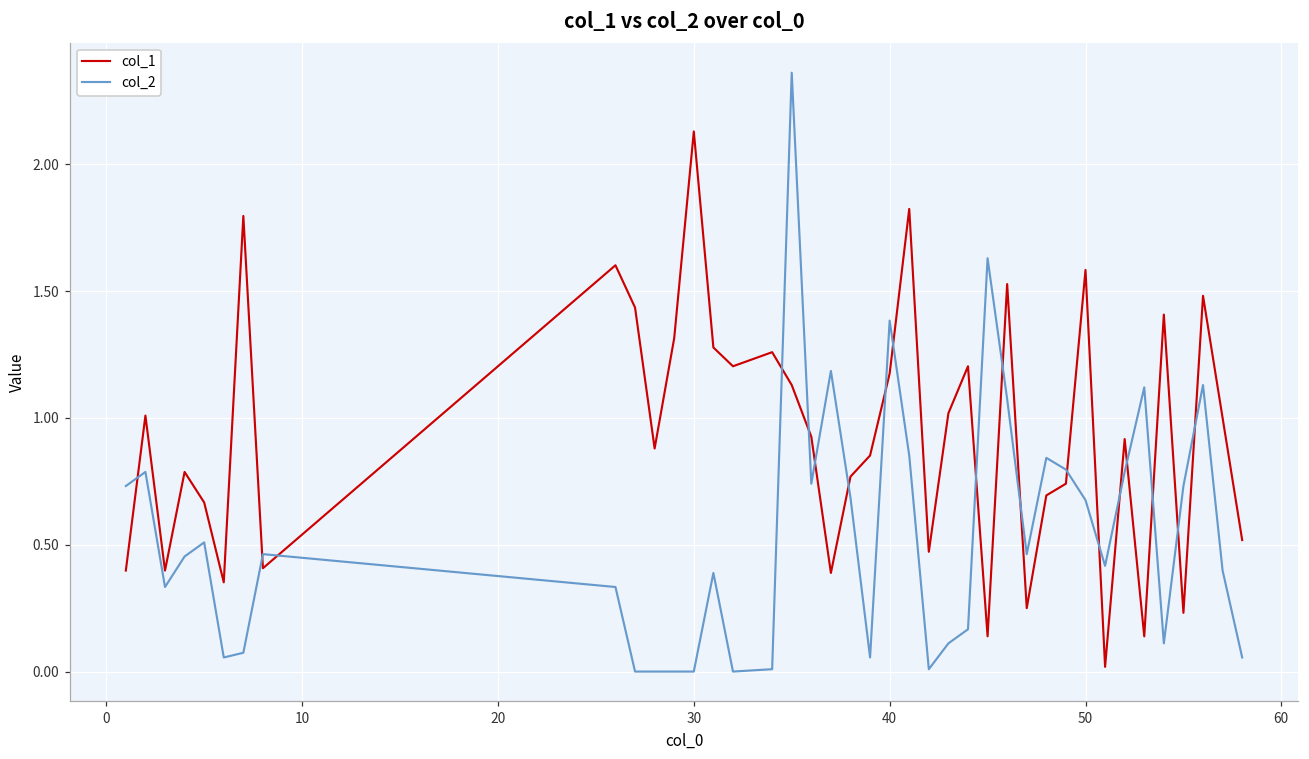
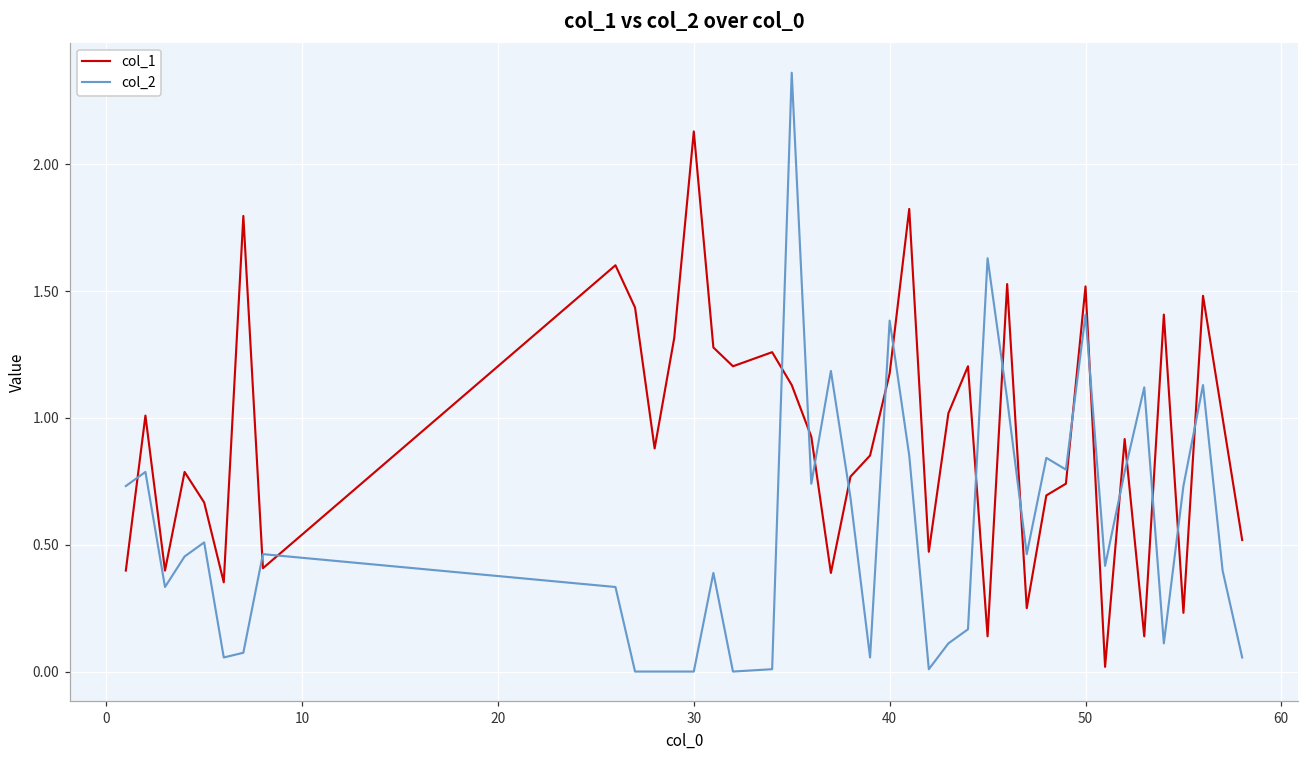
  {
    "col_1": {
      "30": 2.13,
      "40": 1.18,
-     "50": 1.58
+     "50": 1.52
    },
    "col_2": {
      "30": 0.00,
      "40": 1.38,
-     "50": 0.68
+     "50": 1.41
    }
  }
